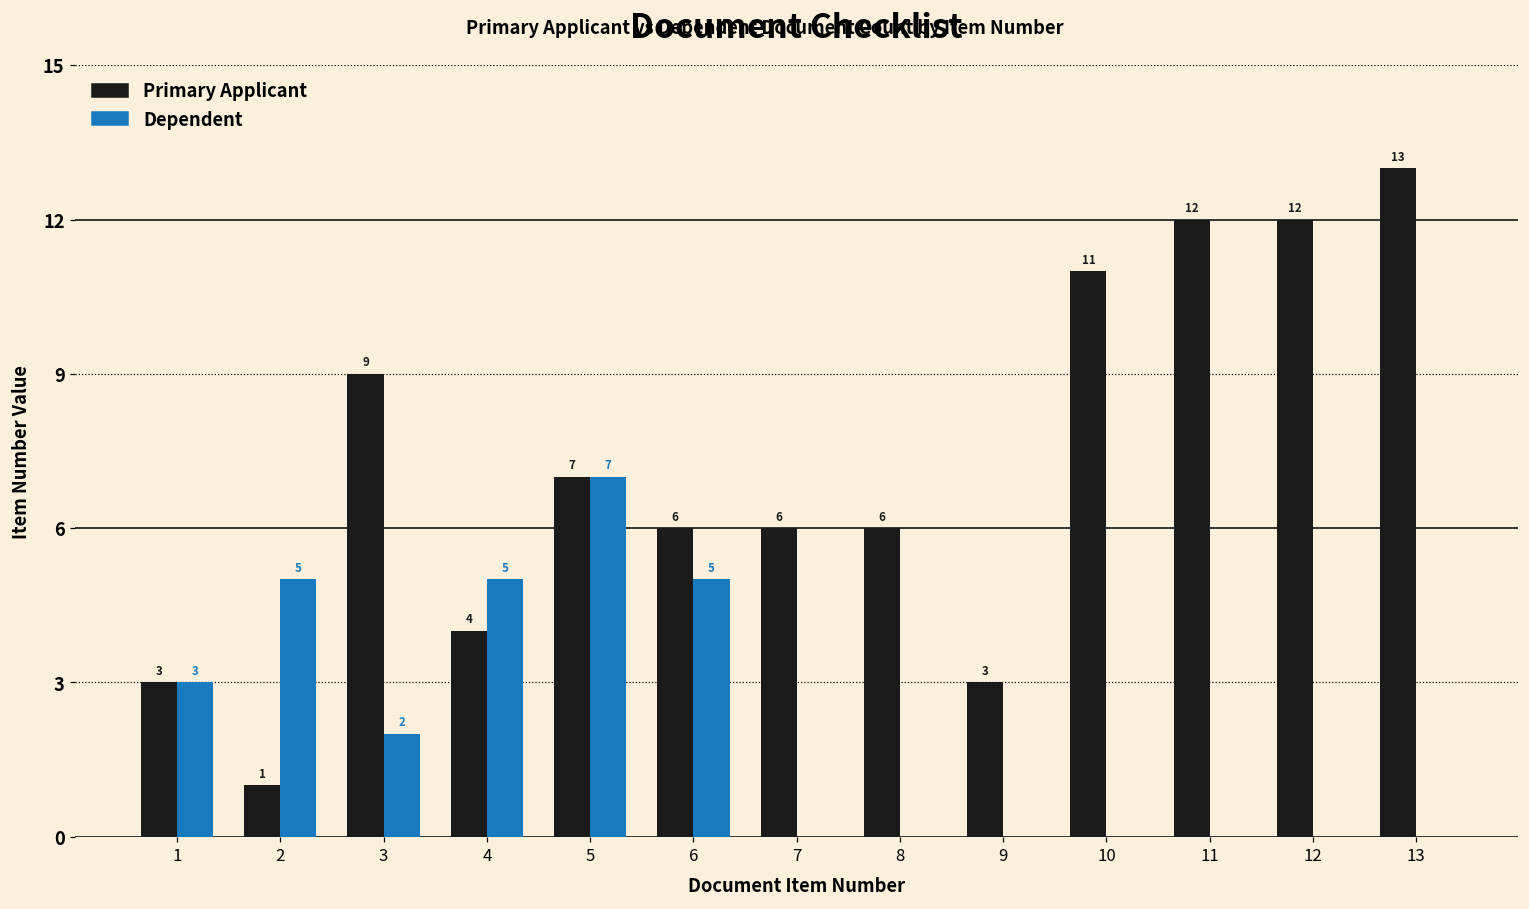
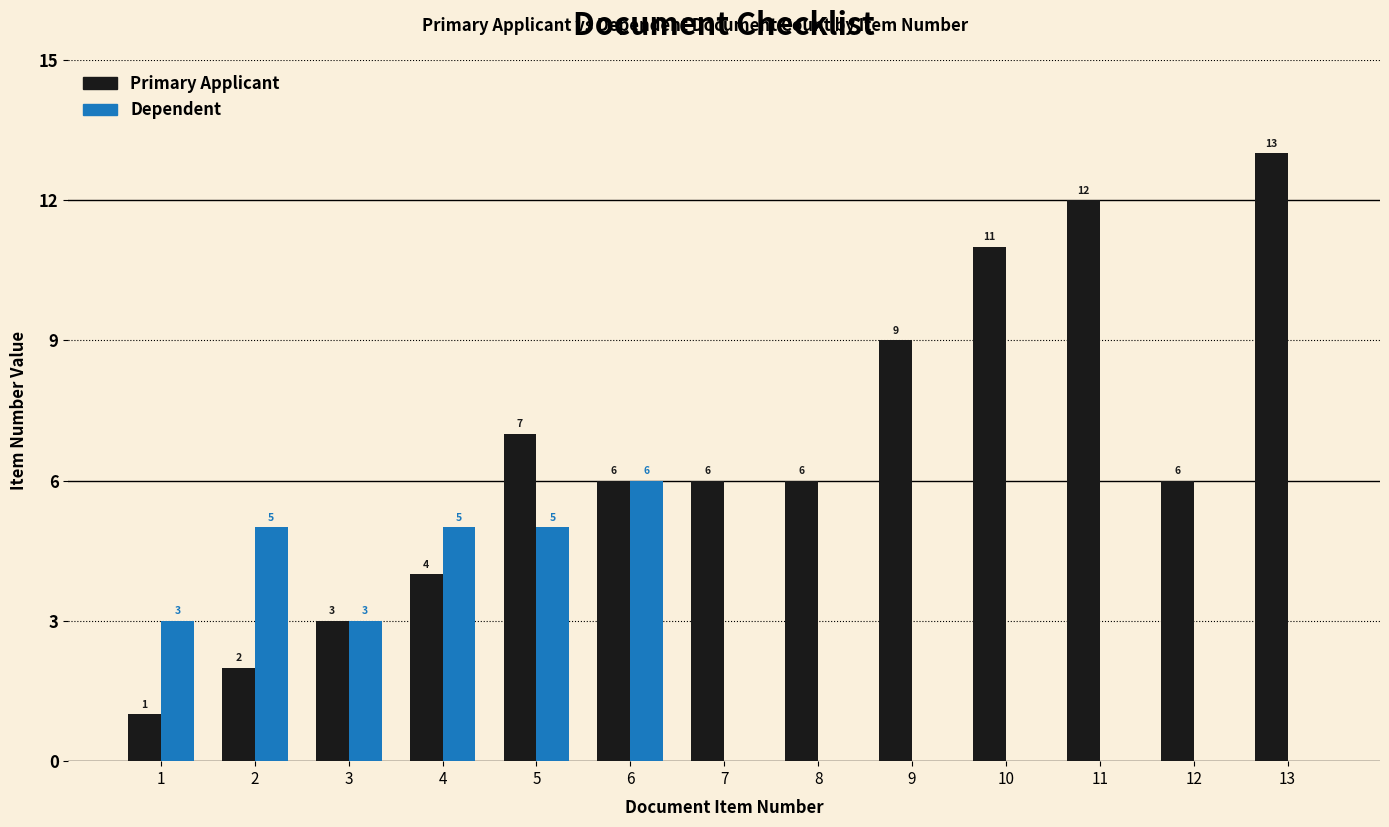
  {
    "Primary Applicant": {
-     "1": 3,
-     "2": 1,
-     "3": 9,
+     "1": 1,
+     "2": 2,
+     "3": 3,
      "4": 4,
      "5": 7,
      "6": 6,
      "7": 6,
      "8": 6,
-     "9": 3,
+     "9": 9,
      "10": 11,
      "11": 12,
-     "12": 12,
+     "12": 6,
      "13": 13
    },
    "Dependent": {
      "1": 3,
      "2": 5,
-     "3": 2,
+     "3": 3,
      "4": 5,
-     "5": 7,
-     "6": 5
+     "5": 5,
+     "6": 6
    }
  }
